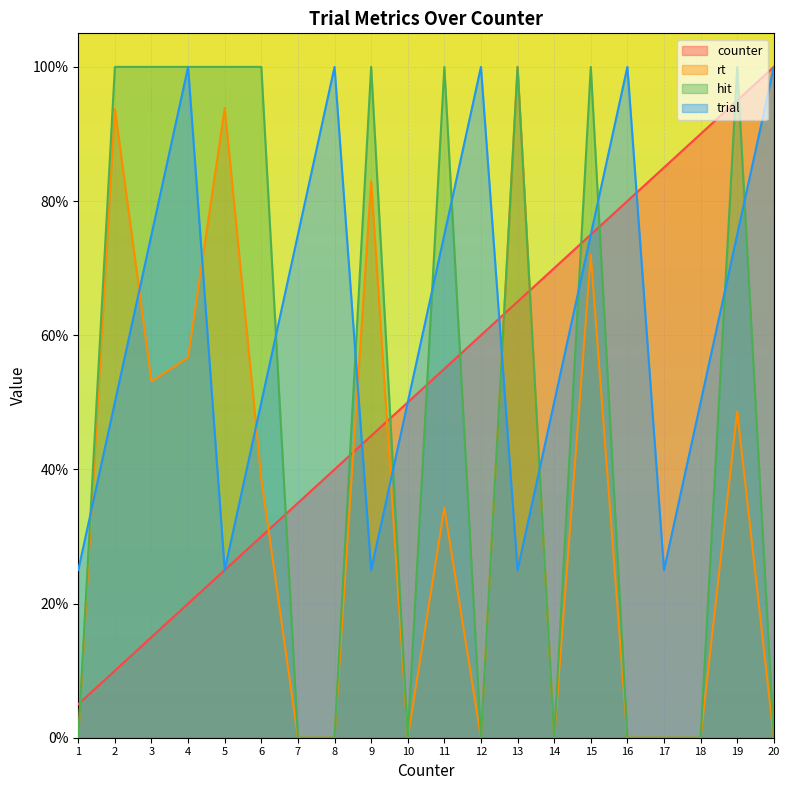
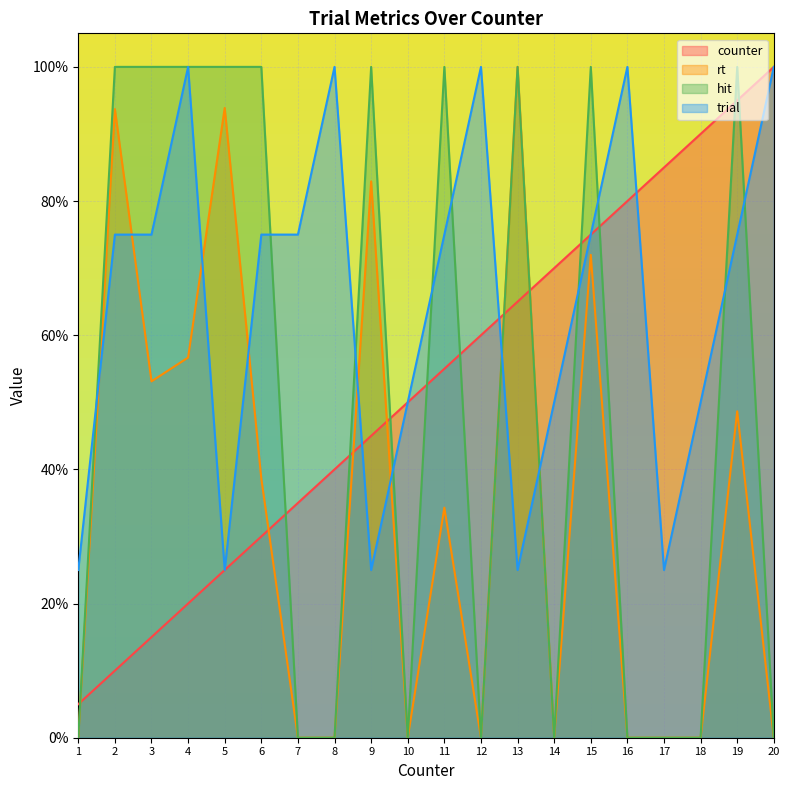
  {
    "hit": {
      "2": "100%",
      "3": "100%",
      "5": "100%",
      "6": "100%",
      "9": "100%",
      "11": "100%",
      "15": "100%"
    },
    "trial": {
      "1": "25%",
-     "2": "50%",
+     "2": "75%",
      "3": "75%",
-     "6": "50%",
+     "6": "75%",
      "7": "75%",
      "8": "100%",
      "9": "25%",
      "11": "75%",
      "12": "100%",
      "13": "25%",
      "14": "50%",
      "16": "100%",
      "17": "25%",
      "18": "50%",
      "19": "75%"
    }
  }
